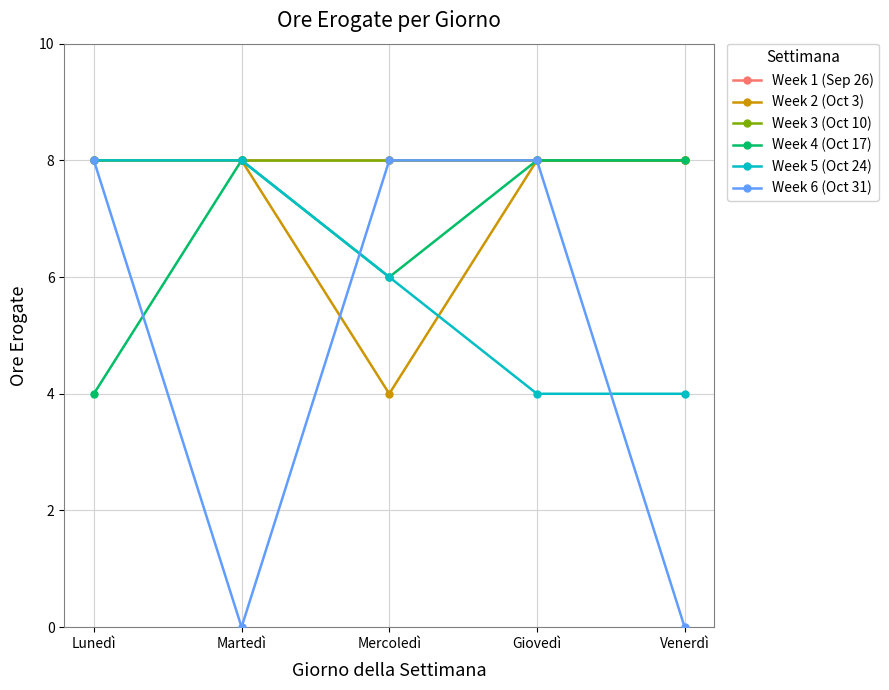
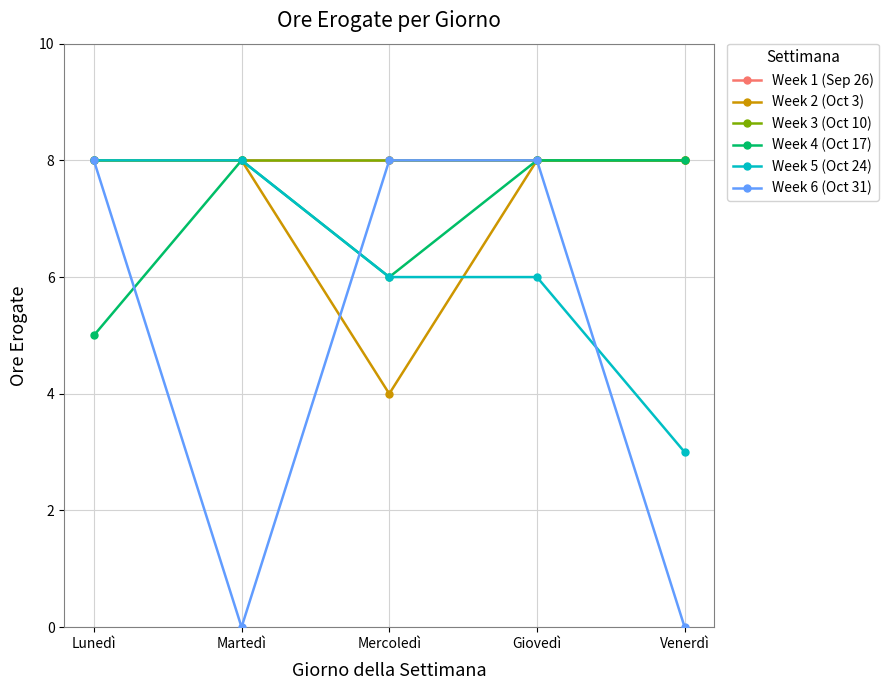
  {
    "Week 2 (Oct 3)": {
      "Mercoledì": 4
    },
    "Week 4 (Oct 17)": {
-     "Lunedì": 4
+     "Lunedì": 5
    },
    "Week 5 (Oct 24)": {
-     "Giovedì": 4,
-     "Venerdì": 4
+     "Giovedì": 6,
+     "Venerdì": 3
    },
    "Week 6 (Oct 31)": {
      "Martedì": 0,
      "Venerdì": 0
    }
  }
